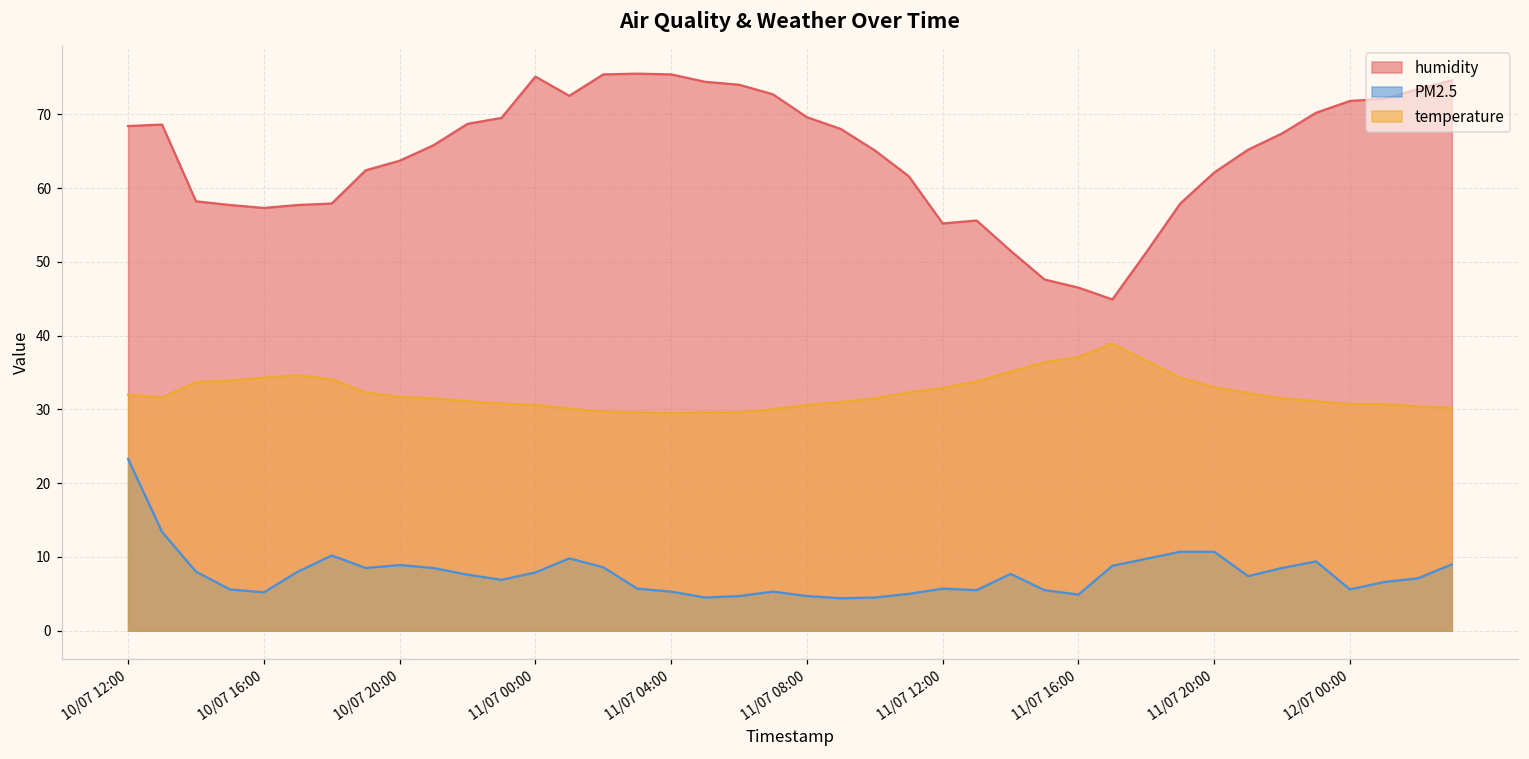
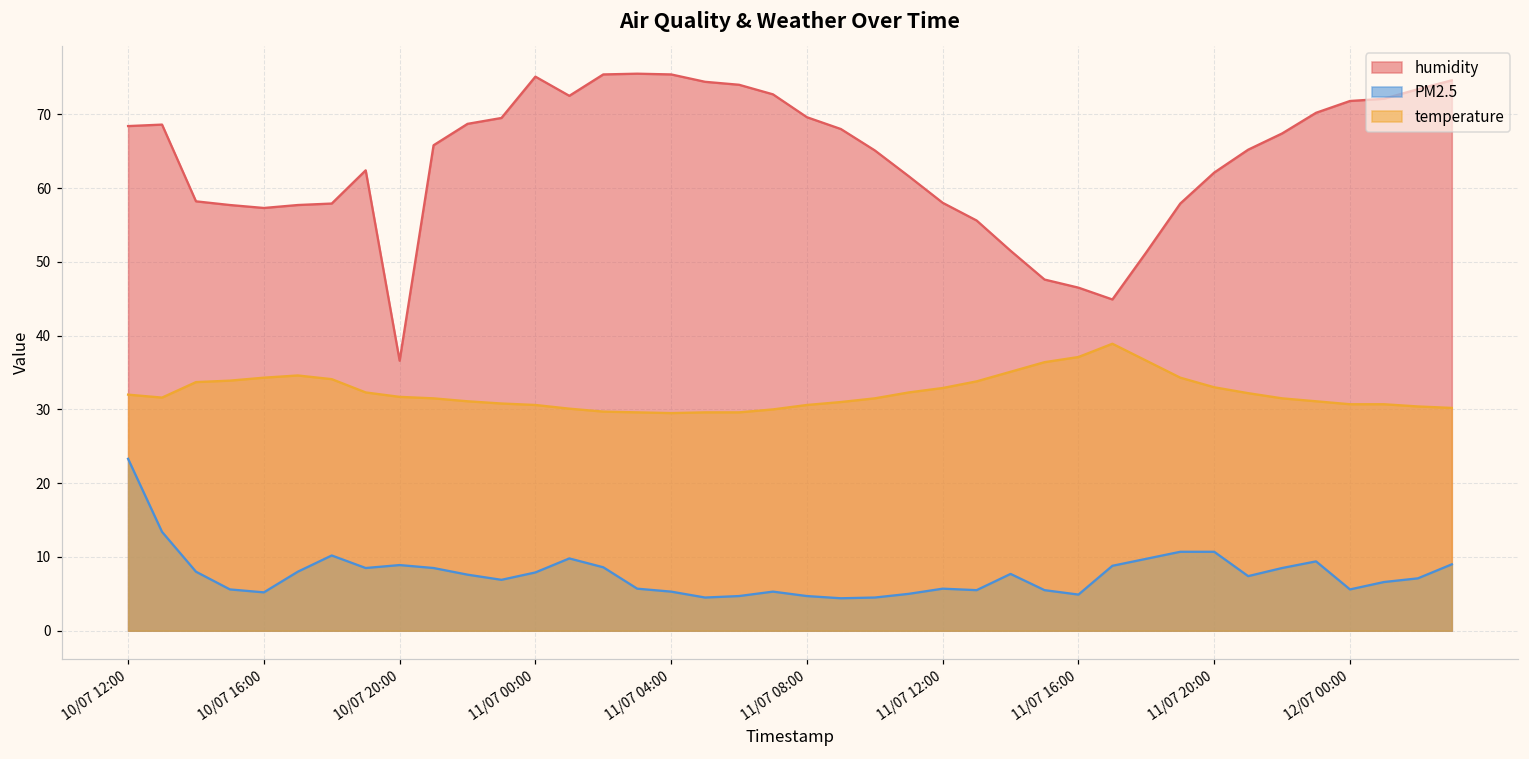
  {
    "humidity": {
      "10/07 12:00": 68,
      "10/07 16:00": 57,
-     "10/07 20:00": 64,
+     "10/07 20:00": 37,
      "11/07 00:00": 75,
      "11/07 04:00": 75,
      "11/07 08:00": 70,
-     "11/07 12:00": 55,
+     "11/07 12:00": 58,
      "11/07 16:00": 47,
      "11/07 20:00": 62,
      "12/07 00:00": 72
    },
    "PM2.5": {
      "10/07 12:00": 23,
      "10/07 16:00": 5,
      "10/07 20:00": 9,
      "11/07 00:00": 8,
      "11/07 04:00": 5,
      "11/07 08:00": 5,
      "11/07 12:00": 6,
      "11/07 16:00": 5,
      "11/07 20:00": 11,
      "12/07 00:00": 6
    },
    "temperature": {
      "10/07 12:00": 32,
      "10/07 16:00": 34,
      "10/07 20:00": 32,
      "11/07 00:00": 31,
      "11/07 04:00": 30,
      "11/07 08:00": 31,
      "11/07 12:00": 33,
      "11/07 16:00": 37,
      "11/07 20:00": 33,
      "12/07 00:00": 31
    }
  }
